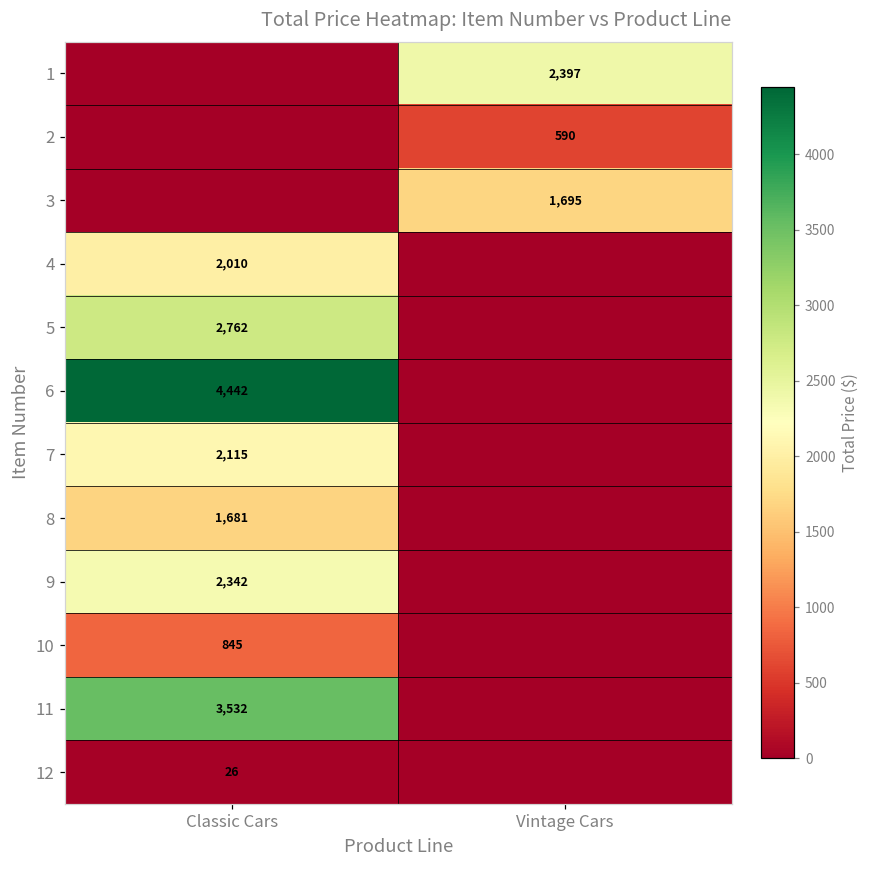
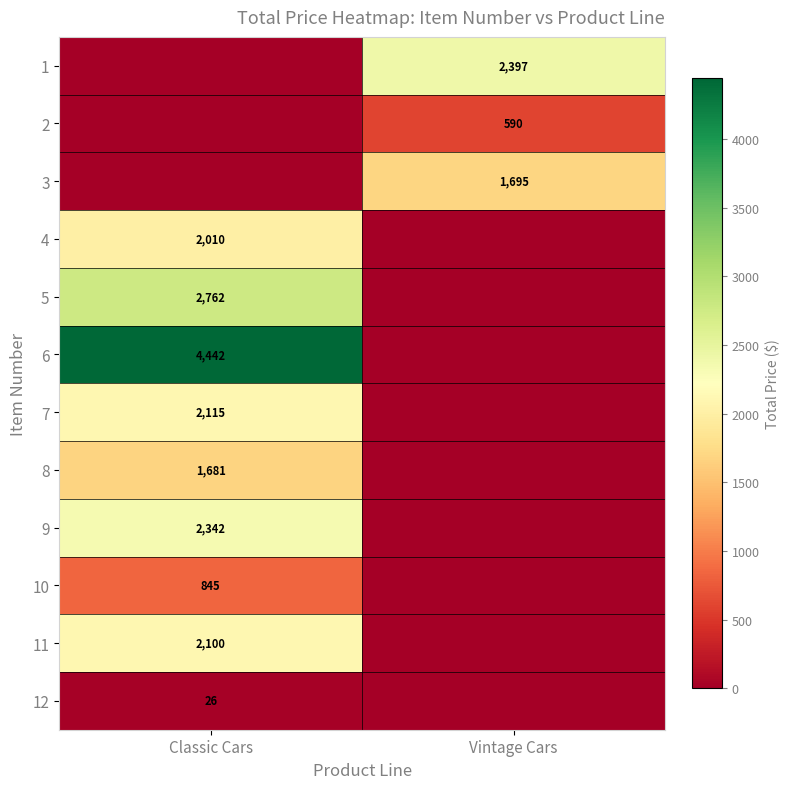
  {
    "1": {
      "Vintage Cars": "2,397"
    },
    "2": {
      "Vintage Cars": "590"
    },
    "3": {
      "Vintage Cars": "1,695"
    },
    "4": {
      "Classic Cars": "2,010"
    },
    "5": {
      "Classic Cars": "2,762"
    },
    "6": {
      "Classic Cars": "4,442"
    },
    "7": {
      "Classic Cars": "2,115"
    },
    "8": {
      "Classic Cars": "1,681"
    },
    "9": {
      "Classic Cars": "2,342"
    },
    "10": {
      "Classic Cars": "845"
    },
    "11": {
-     "Classic Cars": "3,532"
+     "Classic Cars": "2,100"
    },
    "12": {
      "Classic Cars": "26"
    }
  }
